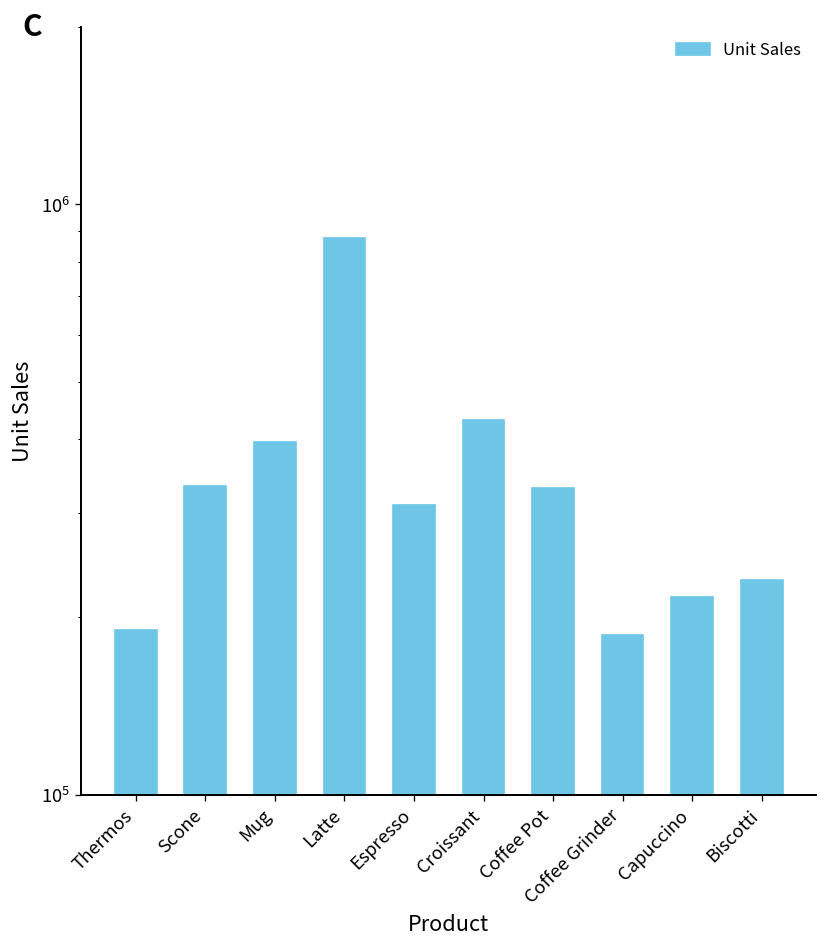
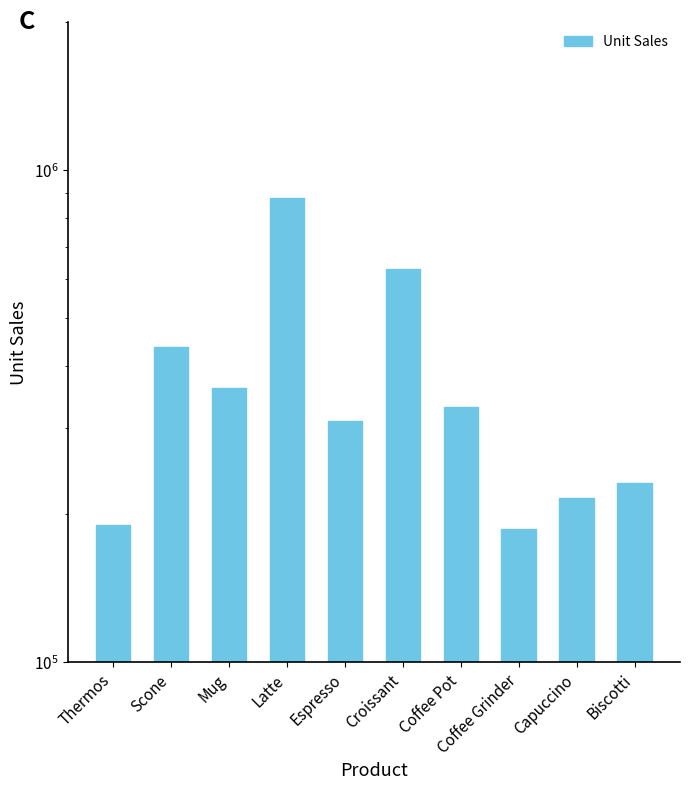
  {
    "Thermos": 190000,
-   "Scone": 330000,
-   "Mug": 400000,
+   "Scone": 440000,
+   "Mug": 360000,
    "Latte": 880000,
    "Espresso": 310000,
-   "Croissant": 430000,
+   "Croissant": 630000,
    "Coffee Pot": 330000,
    "Coffee Grinder": 187000,
    "Capuccino": 220000,
    "Biscotti": 230000
  }
